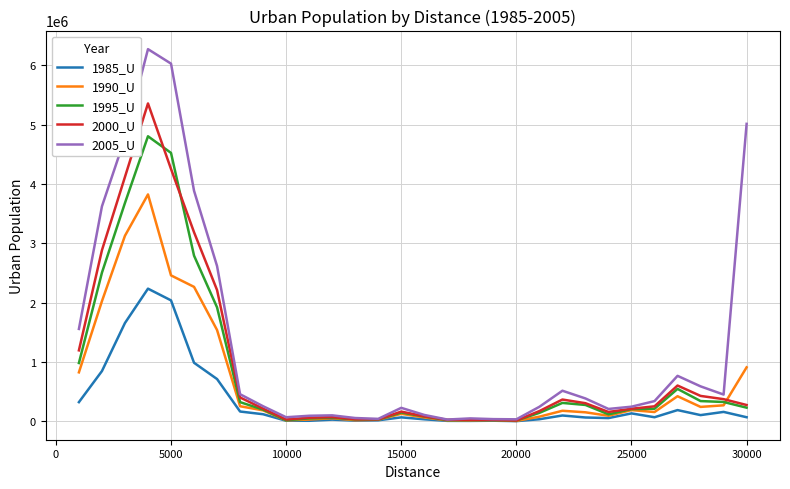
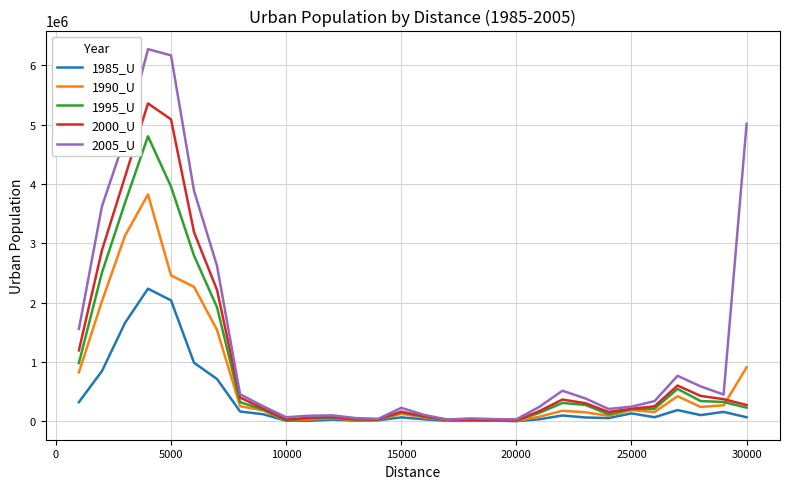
  {
    "1985_U": {
      "5000": 2000000,
      "15000": 100000,
      "25000": 100000,
      "30000": 100000
    },
    "1990_U": {
      "5000": 2500000,
      "30000": 900000
    },
    "1995_U": {
-     "5000": 4500000,
+     "5000": 4000000,
      "30000": 200000
    },
    "2000_U": {
-     "5000": 4300000,
+     "5000": 5100000,
      "30000": 300000
    },
    "2005_U": {
-     "5000": 6000000,
+     "5000": 6200000,
      "15000": 200000,
      "30000": 5000000
    }
  }
